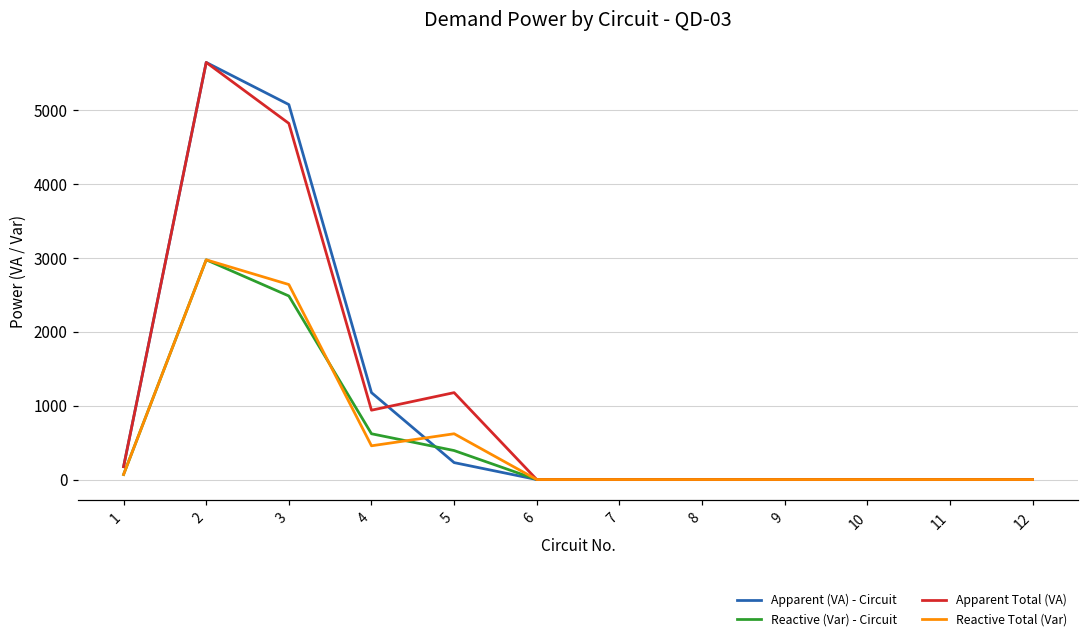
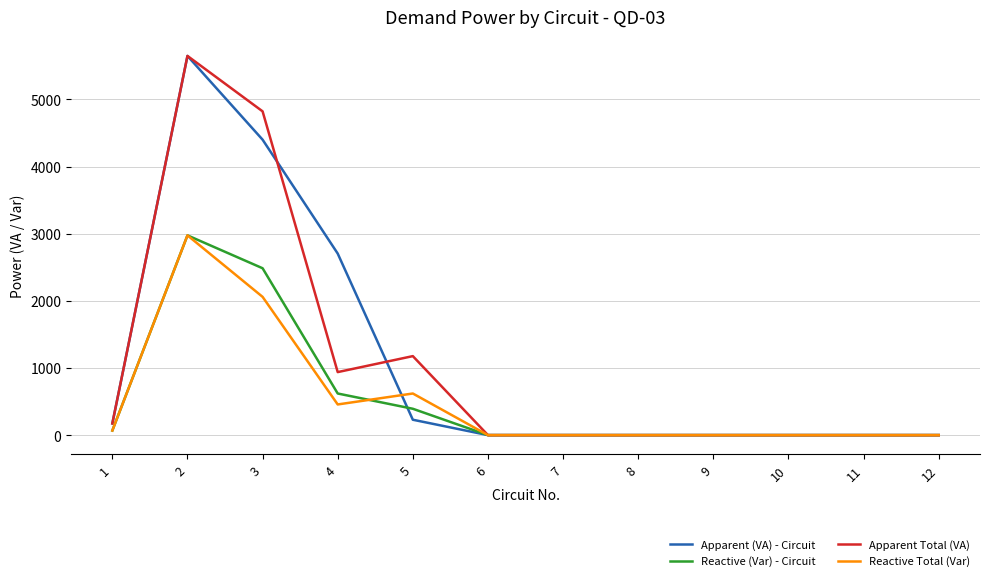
  {
    "Apparent (VA) - Circuit": {
-     "3": 5100,
-     "4": 1200,
+     "3": 4400,
+     "4": 2700,
      "5": 200
    },
    "Reactive (Var) - Circuit": {
      "3": 2500,
      "4": 600,
      "5": 400
    },
    "Apparent Total (VA)": {
      "3": 4800,
      "4": 900,
      "5": 1200
    },
    "Reactive Total (Var)": {
-     "3": 2600,
+     "3": 2100,
      "4": 500,
      "5": 600
    }
  }
